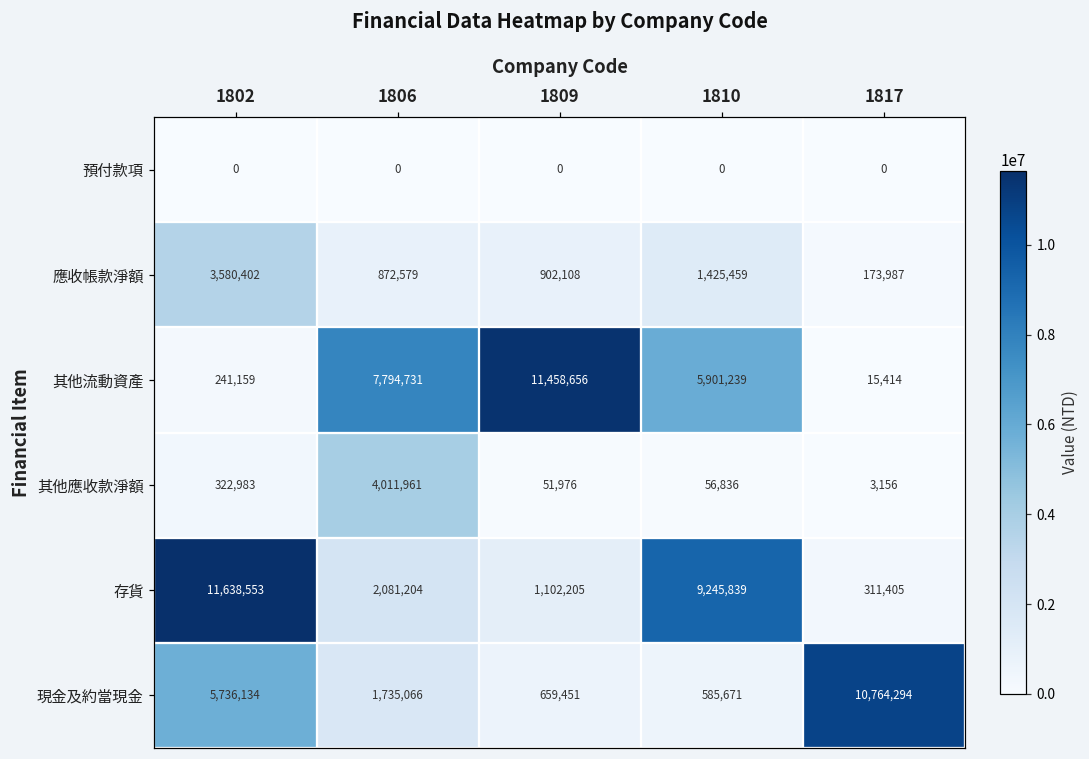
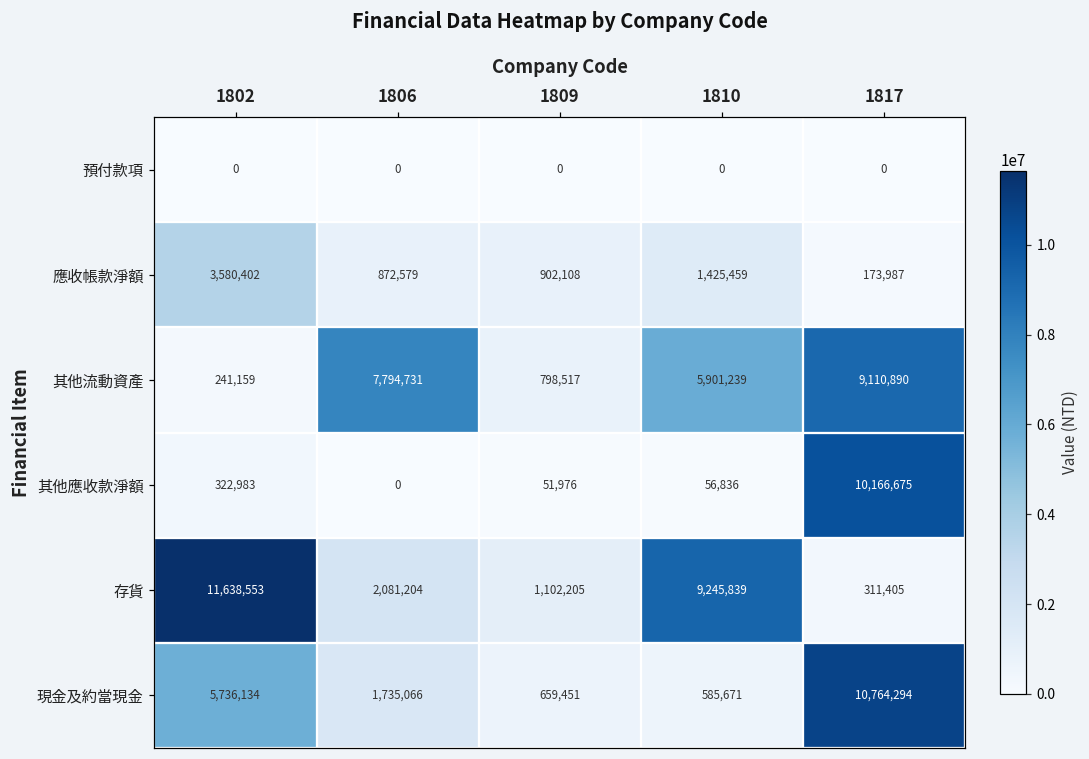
  {
    "預付款項": {
      "1802": "0",
      "1806": "0",
      "1809": "0",
      "1810": "0",
      "1817": "0"
    },
    "應收帳款淨額": {
      "1802": "3,580,402",
      "1806": "872,579",
      "1809": "902,108",
      "1810": "1,425,459",
      "1817": "173,987"
    },
    "其他流動資產": {
      "1802": "241,159",
      "1806": "7,794,731",
-     "1809": "11,458,656",
+     "1809": "798,517",
      "1810": "5,901,239",
-     "1817": "15,414"
+     "1817": "9,110,890"
    },
    "其他應收款淨額": {
      "1802": "322,983",
-     "1806": "4,011,961",
+     "1806": "0",
      "1809": "51,976",
      "1810": "56,836",
-     "1817": "3,156"
+     "1817": "10,166,675"
    },
    "存貨": {
      "1802": "11,638,553",
      "1806": "2,081,204",
      "1809": "1,102,205",
      "1810": "9,245,839",
      "1817": "311,405"
    },
    "現金及約當現金": {
      "1802": "5,736,134",
      "1806": "1,735,066",
      "1809": "659,451",
      "1810": "585,671",
      "1817": "10,764,294"
    }
  }
